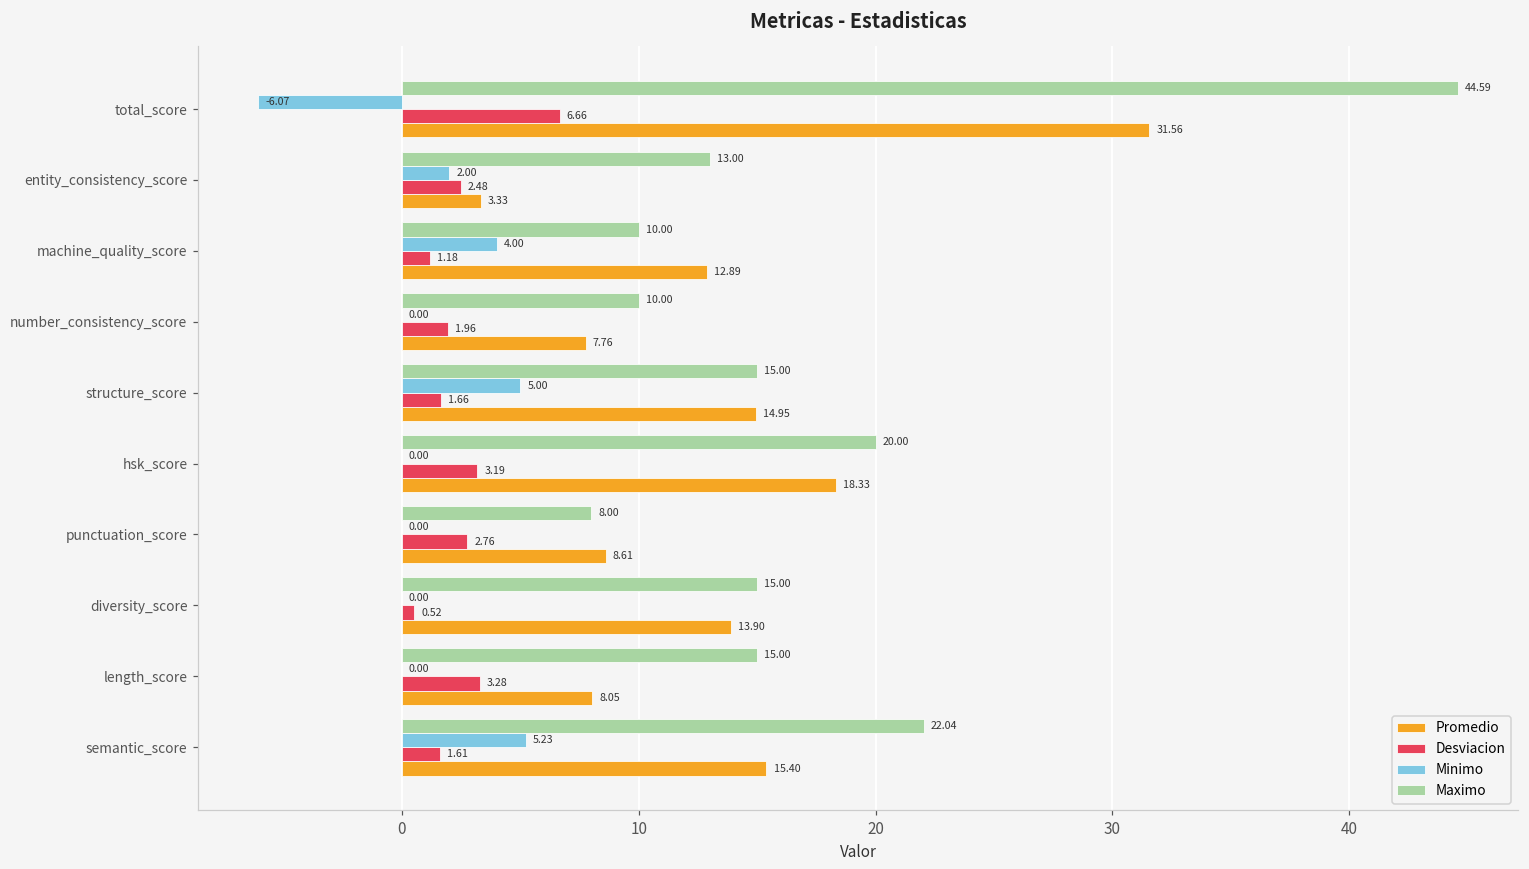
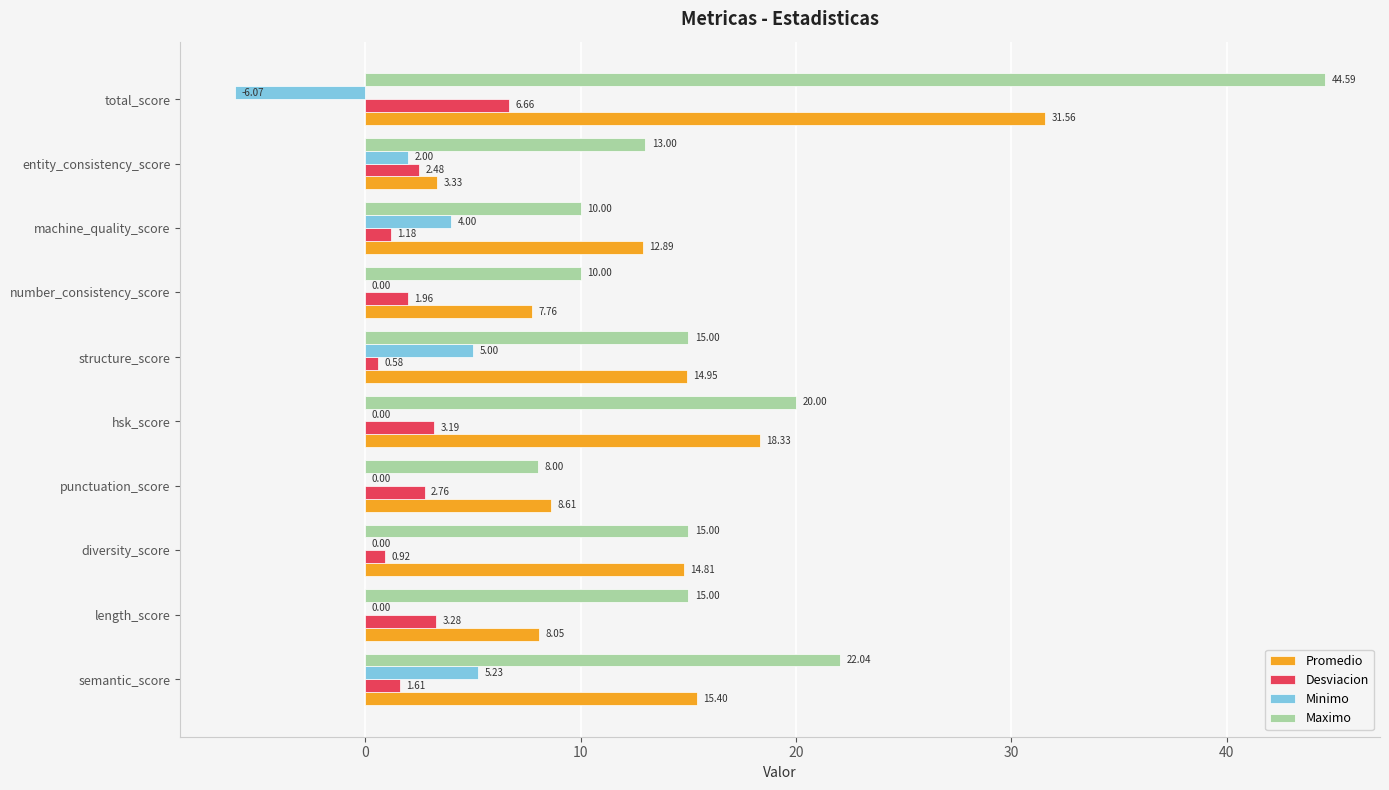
  {
    "Promedio": {
      "total_score": 31.56,
      "entity_consistency_score": 3.33,
      "machine_quality_score": 12.89,
      "number_consistency_score": 7.76,
      "structure_score": 14.95,
      "hsk_score": 18.33,
      "punctuation_score": 8.61,
-     "diversity_score": 13.90,
+     "diversity_score": 14.81,
      "length_score": 8.05,
      "semantic_score": 15.40
    },
    "Desviacion": {
      "total_score": 6.66,
      "entity_consistency_score": 2.48,
      "machine_quality_score": 1.18,
      "number_consistency_score": 1.96,
-     "structure_score": 1.66,
+     "structure_score": 0.58,
      "hsk_score": 3.19,
      "punctuation_score": 2.76,
-     "diversity_score": 0.52,
+     "diversity_score": 0.92,
      "length_score": 3.28,
      "semantic_score": 1.61
    },
    "Minimo": {
      "total_score": -6.07,
      "entity_consistency_score": 2.00,
      "machine_quality_score": 4.00,
      "number_consistency_score": 0.00,
      "structure_score": 5.00,
      "hsk_score": 0.00,
      "punctuation_score": 0.00,
      "diversity_score": 0.00,
      "length_score": 0.00,
      "semantic_score": 5.23
    },
    "Maximo": {
      "total_score": 44.59,
      "entity_consistency_score": 13.00,
      "machine_quality_score": 10.00,
      "number_consistency_score": 10.00,
      "structure_score": 15.00,
      "hsk_score": 20.00,
      "punctuation_score": 8.00,
      "diversity_score": 15.00,
      "length_score": 15.00,
      "semantic_score": 22.04
    }
  }
